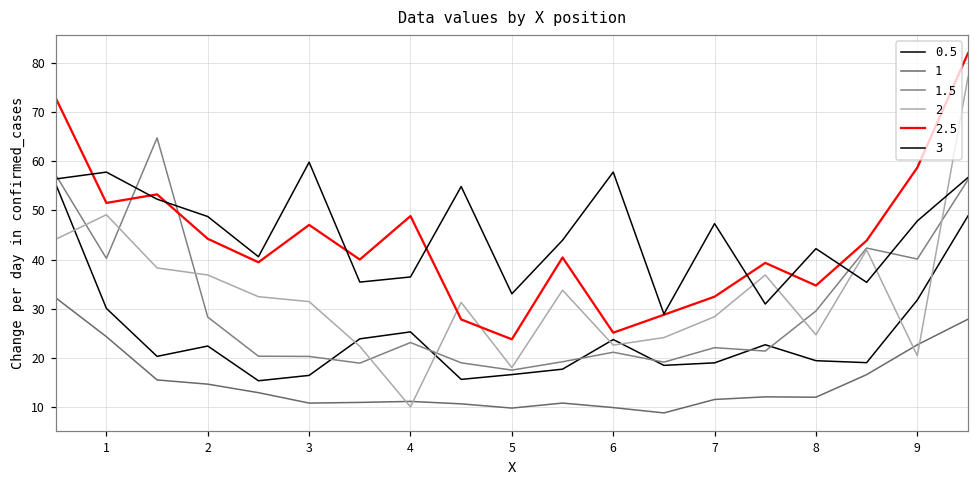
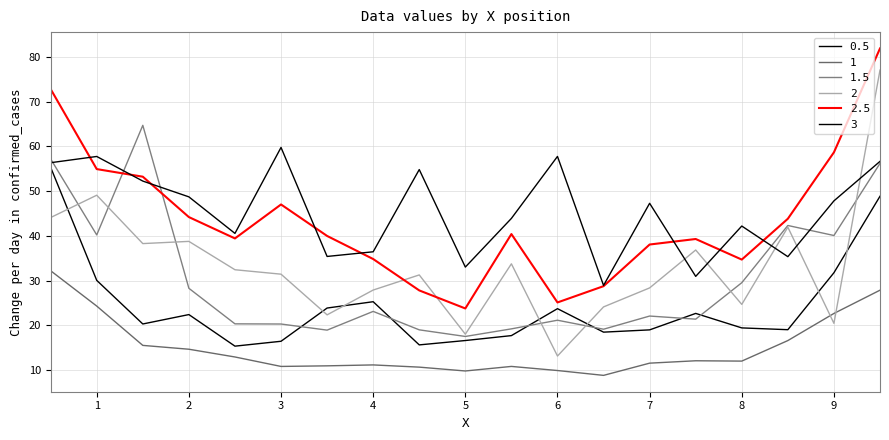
  {
    "2": {
      "1": 49,
-     "2": 37,
+     "2": 39,
      "3": 31,
-     "4": 10,
-     "6": 23,
+     "4": 28,
+     "6": 13,
      "7": 28,
      "8": 25,
      "9": 20
    },
    "2.5": {
-     "1": 51,
+     "1": 55,
      "2": 44,
      "3": 47,
-     "4": 49,
+     "4": 35,
      "5": 24,
      "6": 25,
-     "7": 32,
+     "7": 38,
      "8": 35,
      "9": 59
    }
  }
